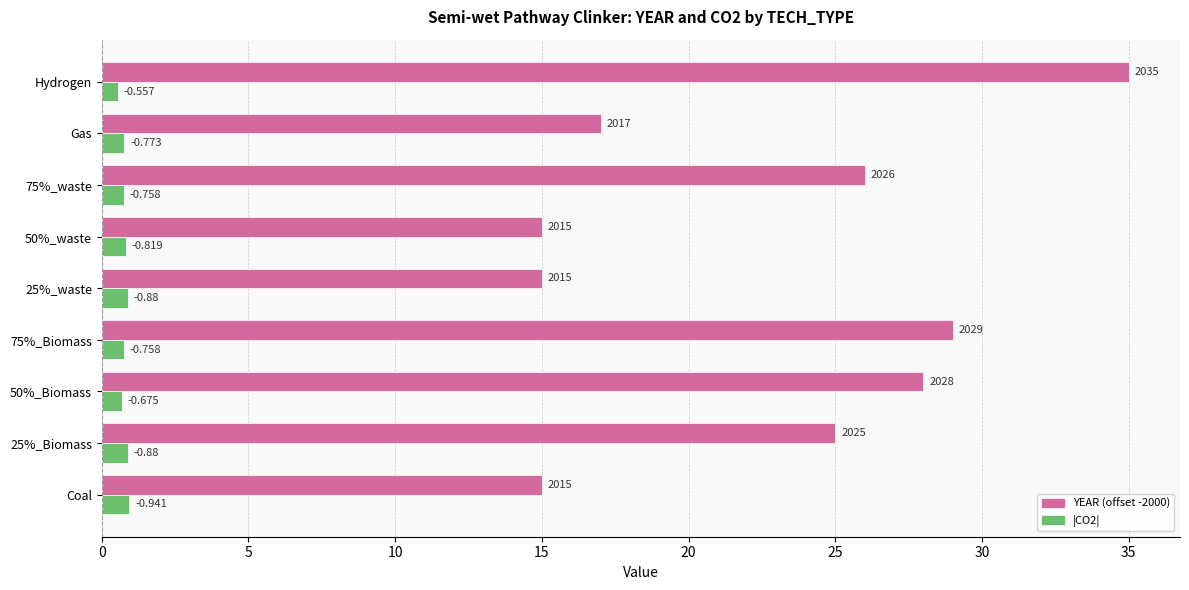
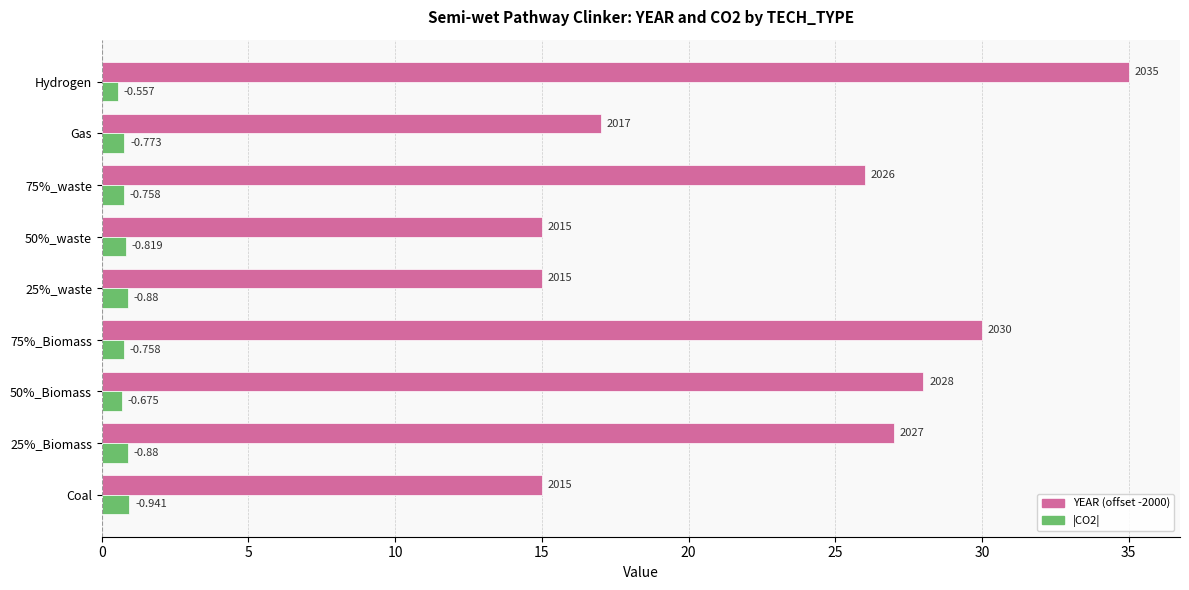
  {
    "YEAR (offset -2000)": {
-     "75%_Biomass": 2029,
-     "25%_Biomass": 2025
+     "75%_Biomass": 2030,
+     "25%_Biomass": 2027
    }
  }
